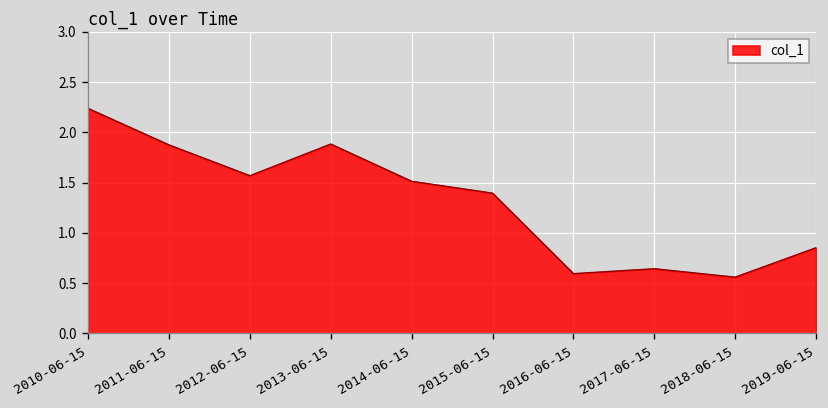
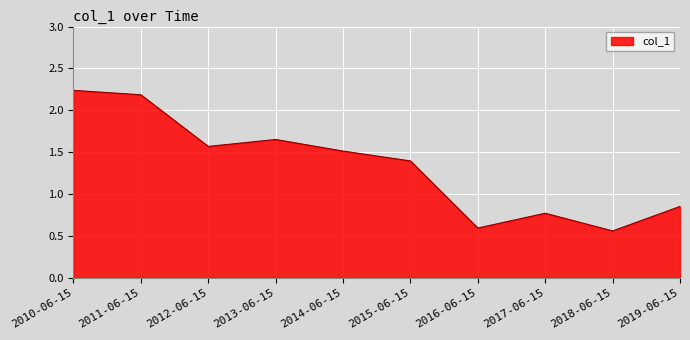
  {
    "2010-06-15": 2.2,
-   "2011-06-15": 1.9,
+   "2011-06-15": 2.2,
    "2012-06-15": 1.6,
-   "2013-06-15": 1.9,
+   "2013-06-15": 1.7,
    "2014-06-15": 1.5,
    "2015-06-15": 1.4,
    "2016-06-15": 0.6,
-   "2017-06-15": 0.6,
+   "2017-06-15": 0.8,
    "2018-06-15": 0.6,
    "2019-06-15": 0.9
  }
